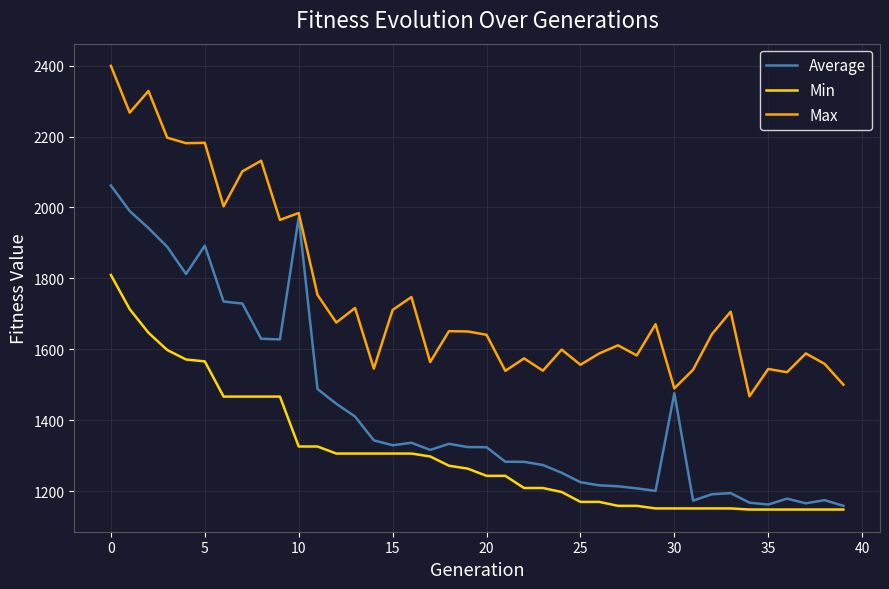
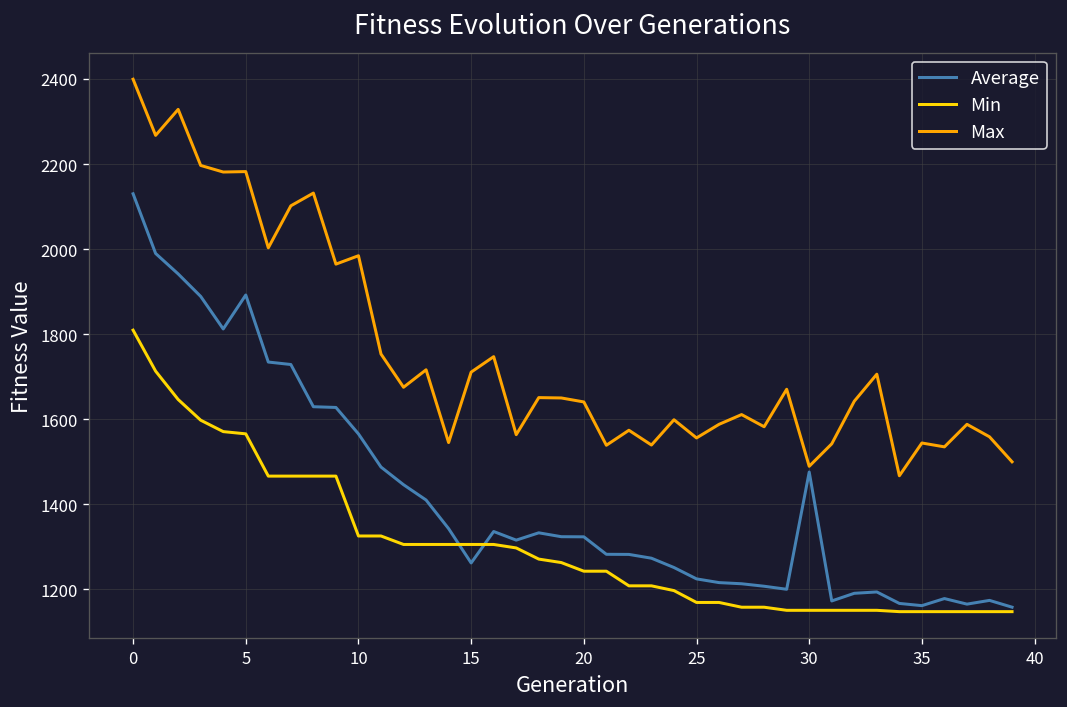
  {
    "Average": {
-     "0": 2060,
+     "0": 2130,
      "5": 1890,
-     "10": 1970,
-     "15": 1330,
+     "10": 1570,
+     "15": 1260,
      "20": 1320,
      "25": 1220,
      "30": 1480,
      "35": 1160
    }
  }
